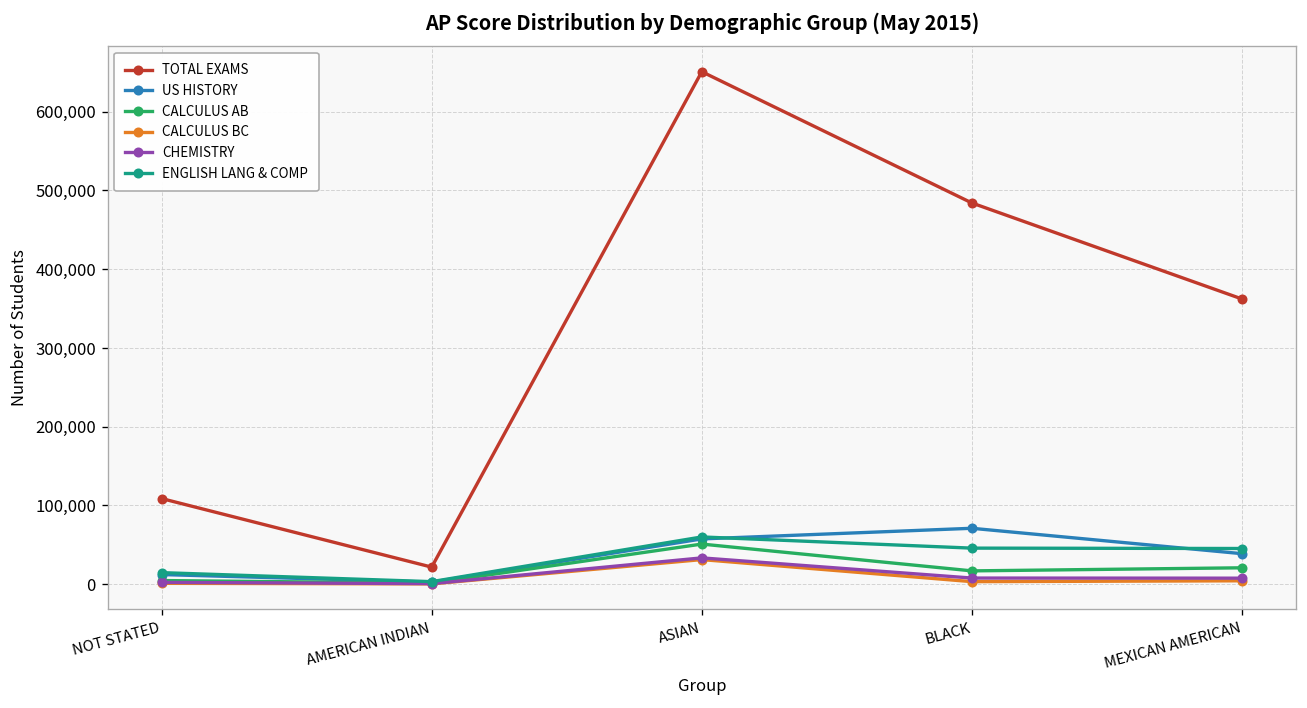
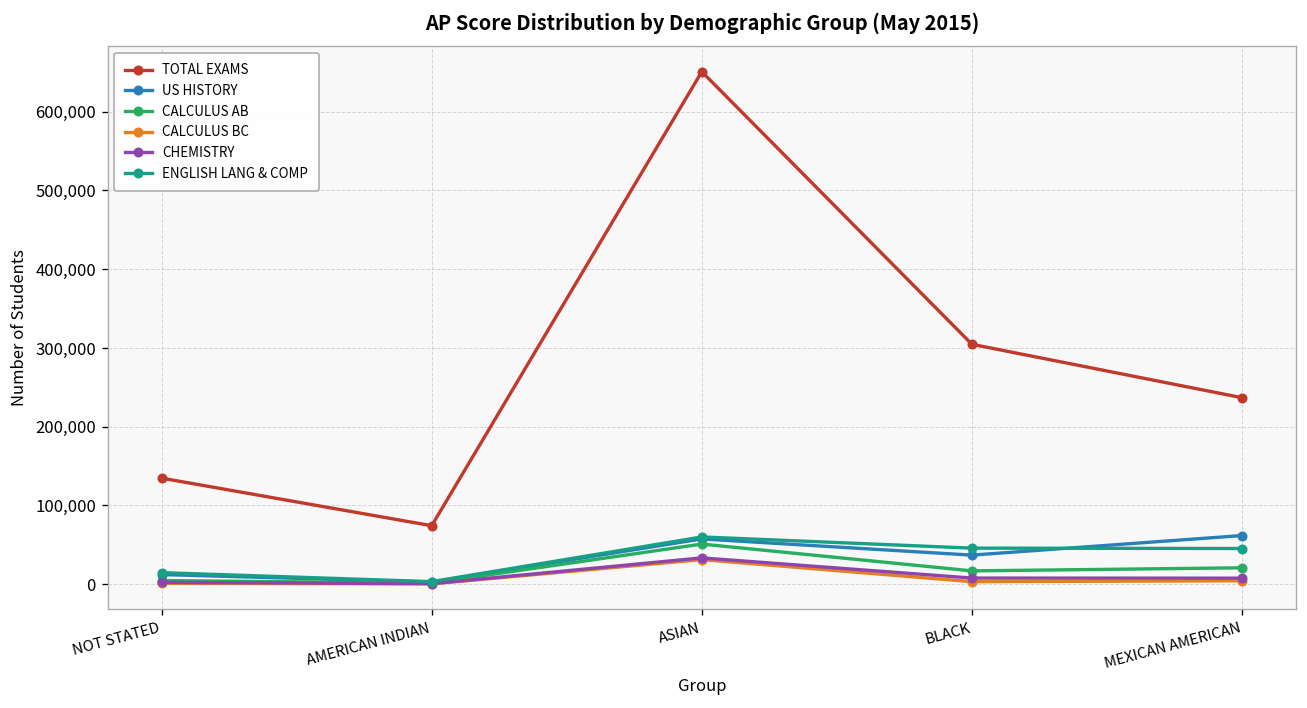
  {
    "TOTAL EXAMS": {
-     "NOT STATED": "110,000",
-     "AMERICAN INDIAN": "20,000",
+     "NOT STATED": "130,000",
+     "AMERICAN INDIAN": "70,000",
      "ASIAN": "650,000",
-     "BLACK": "480,000",
-     "MEXICAN AMERICAN": "360,000"
+     "BLACK": "300,000",
+     "MEXICAN AMERICAN": "240,000"
    },
    "US HISTORY": {
-     "BLACK": "70,000",
-     "MEXICAN AMERICAN": "40,000"
+     "BLACK": "40,000",
+     "MEXICAN AMERICAN": "60,000"
    },
    "CALCULUS BC": {
      "BLACK": "0"
    },
    "CHEMISTRY": {
      "BLACK": "10,000"
    }
  }
